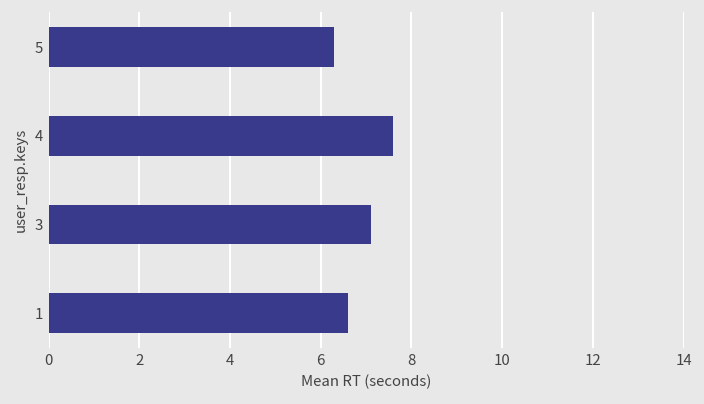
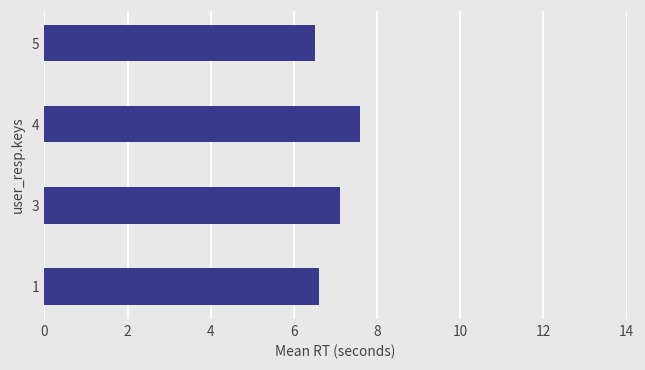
  {
-   "5": 6.3,
+   "5": 6.5,
    "4": 7.6,
    "3": 7.1,
    "1": 6.6
  }
